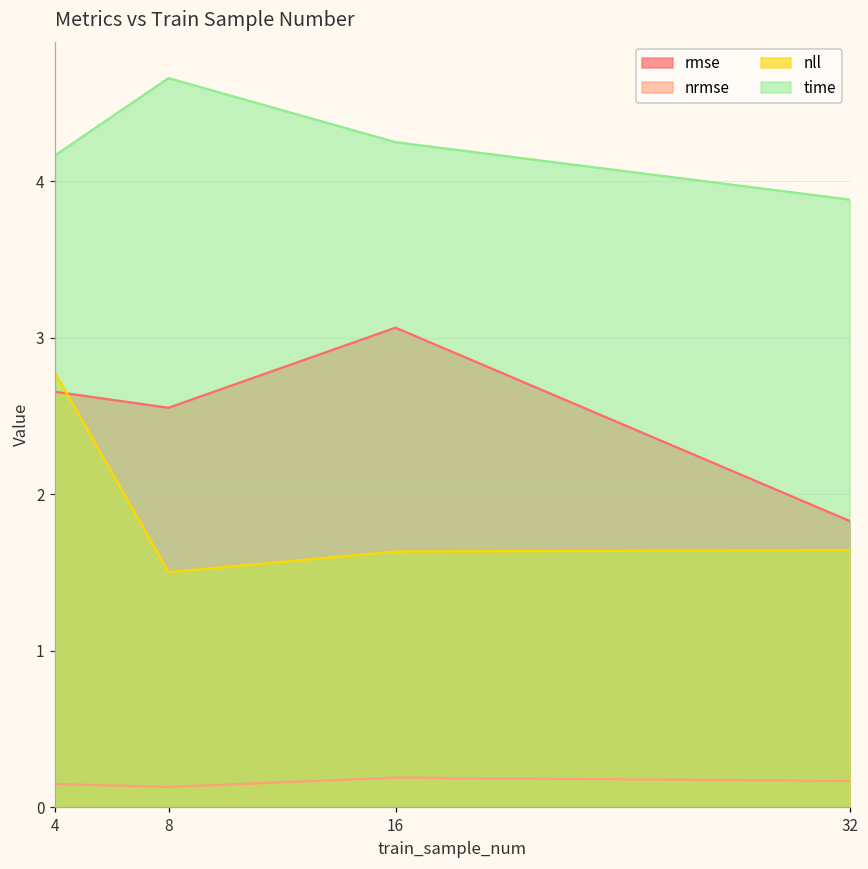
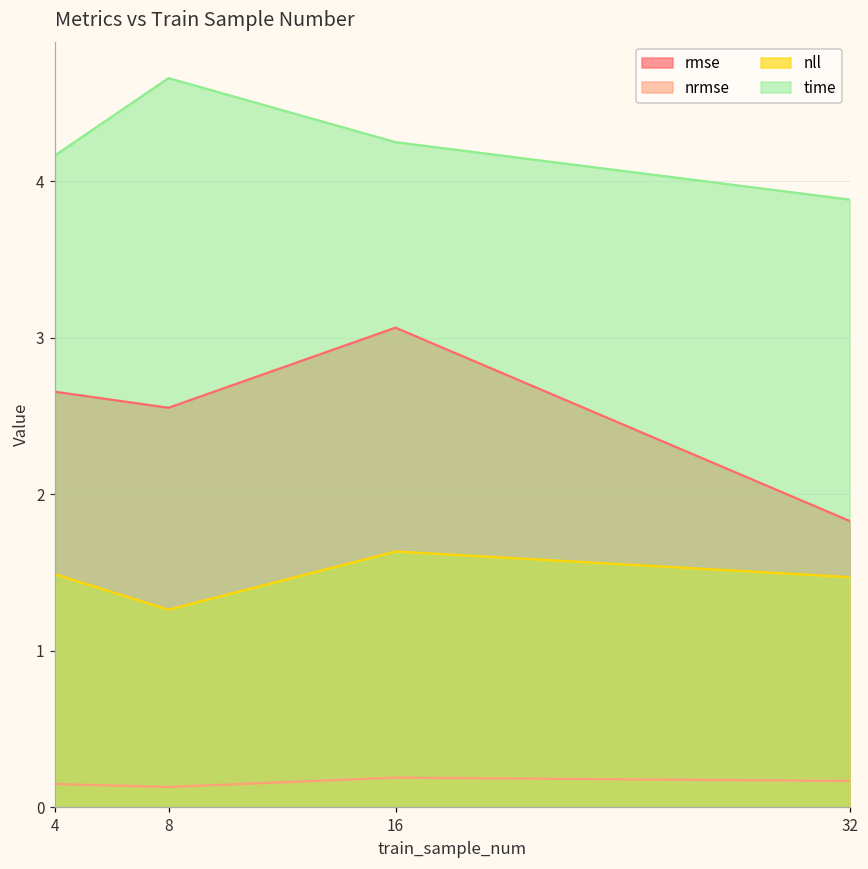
  {
    "nll": {
-     "4": 2.77,
-     "8": 1.50,
+     "4": 1.49,
+     "8": 1.26,
      "16": 1.63,
-     "32": 1.64
+     "32": 1.47
    },
    "time": {
      "4": 4.16,
      "8": 4.66,
      "16": 4.25,
      "32": 3.88
    }
  }
